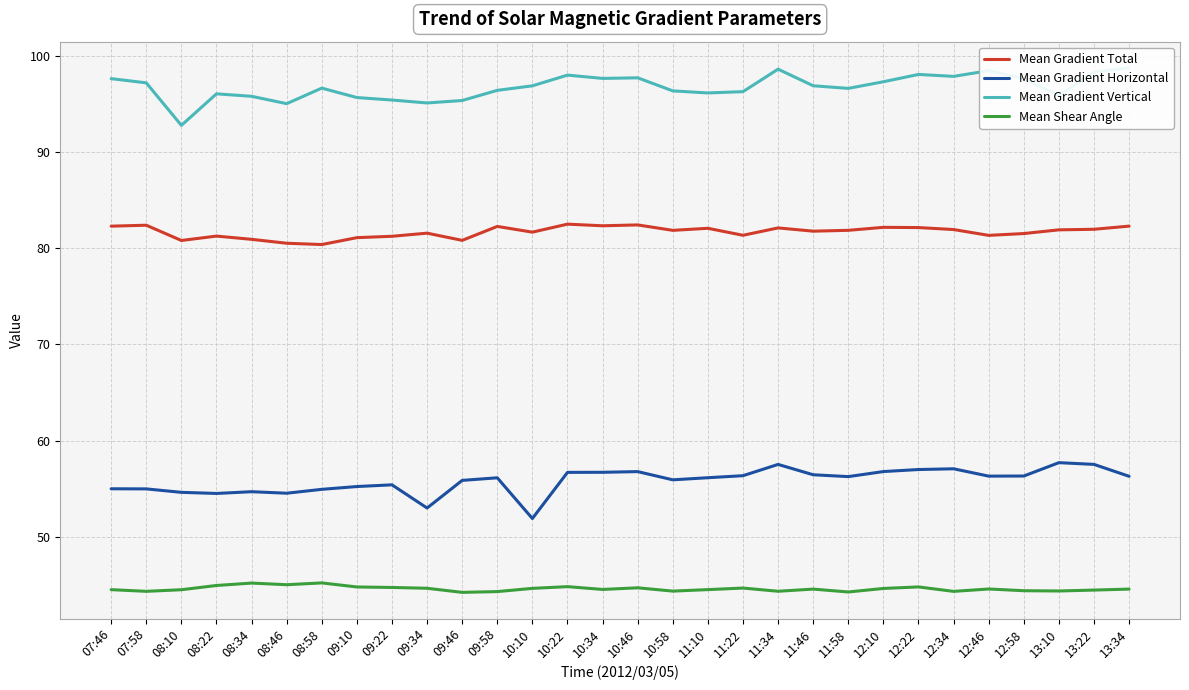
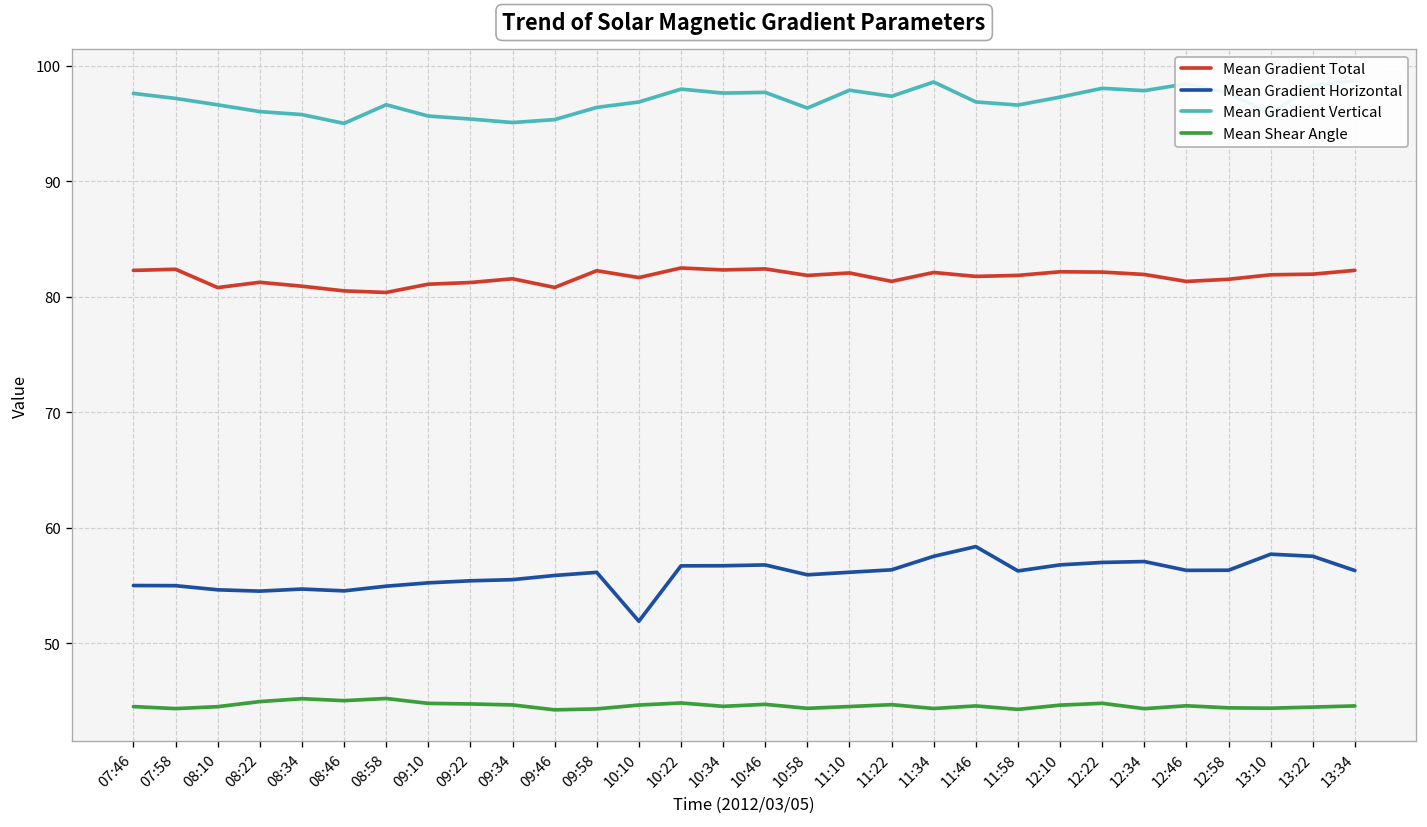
  {
    "Mean Gradient Total": {
      "07:46": 82,
      "07:58": 82,
      "08:10": 81,
      "08:22": 81,
      "08:34": 81,
      "08:46": 81,
      "08:58": 80,
      "09:10": 81,
      "09:22": 81,
      "09:34": 82,
      "09:46": 81,
      "09:58": 82,
      "10:10": 82,
      "10:22": 83,
      "10:34": 82,
      "10:46": 82,
      "10:58": 82,
      "11:10": 82,
      "11:22": 81,
      "11:34": 82,
      "11:46": 82,
      "11:58": 82,
      "12:10": 82,
      "12:22": 82,
      "12:34": 82,
      "12:46": 81,
      "12:58": 82,
      "13:10": 82,
      "13:22": 82,
      "13:34": 82
    },
    "Mean Gradient Horizontal": {
      "07:46": 55,
      "07:58": 55,
      "08:10": 55,
      "08:22": 55,
      "08:34": 55,
      "08:46": 55,
      "08:58": 55,
      "09:10": 55,
      "09:22": 55,
-     "09:34": 53,
+     "09:34": 56,
      "09:46": 56,
      "09:58": 56,
      "10:10": 52,
      "10:22": 57,
      "10:34": 57,
      "10:46": 57,
      "10:58": 56,
      "11:10": 56,
      "11:22": 56,
      "11:34": 58,
-     "11:46": 56,
+     "11:46": 58,
      "11:58": 56,
      "12:10": 57,
      "12:22": 57,
      "12:34": 57,
      "12:46": 56,
      "12:58": 56,
      "13:10": 58,
      "13:22": 58,
      "13:34": 56
    },
    "Mean Gradient Vertical": {
      "07:46": 98,
      "07:58": 97,
-     "08:10": 93,
+     "08:10": 97,
      "08:22": 96,
      "08:34": 96,
      "08:46": 95,
      "08:58": 97,
      "09:10": 96,
      "09:22": 95,
      "09:34": 95,
      "09:46": 95,
      "09:58": 96,
      "10:10": 97,
      "10:22": 98,
      "10:34": 98,
      "10:46": 98,
      "10:58": 96,
-     "11:10": 96,
-     "11:22": 96,
+     "11:10": 98,
+     "11:22": 97,
      "11:34": 99,
      "11:46": 97,
      "11:58": 97,
      "12:10": 97,
      "12:22": 98,
      "12:34": 98
    },
    "Mean Shear Angle": {
      "07:46": 45,
      "07:58": 44,
      "08:10": 45,
      "08:22": 45,
      "08:34": 45,
      "08:46": 45,
      "08:58": 45,
      "09:10": 45,
      "09:22": 45,
      "09:34": 45,
      "09:46": 44,
      "09:58": 44,
      "10:10": 45,
      "10:22": 45,
      "10:34": 45,
      "10:46": 45,
      "10:58": 44,
      "11:10": 45,
      "11:22": 45,
      "11:34": 44,
      "11:46": 45,
      "11:58": 44,
      "12:10": 45,
      "12:22": 45,
      "12:34": 44,
      "12:46": 45,
      "12:58": 44,
      "13:10": 44,
      "13:22": 44,
      "13:34": 45
    }
  }
